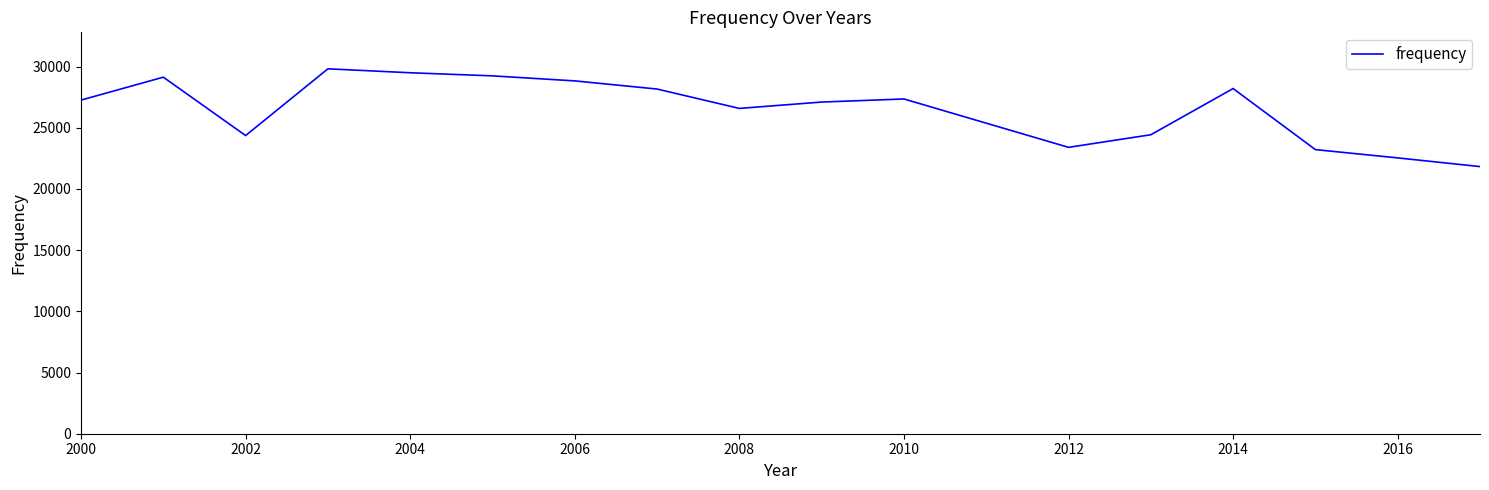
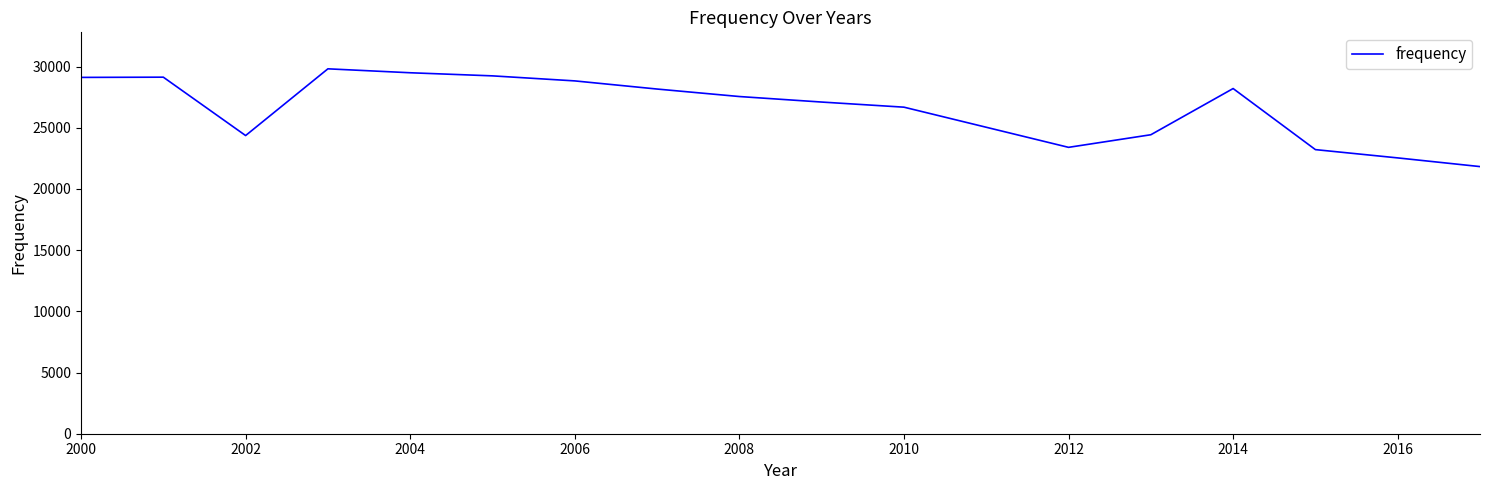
  {
-   "2000": 27300,
+   "2000": 29100,
    "2002": 24400,
    "2004": 29500,
    "2006": 28800,
-   "2008": 26600,
-   "2010": 27400,
+   "2008": 27600,
+   "2010": 26700,
    "2012": 23400,
    "2014": 28200,
    "2016": 22500
  }
